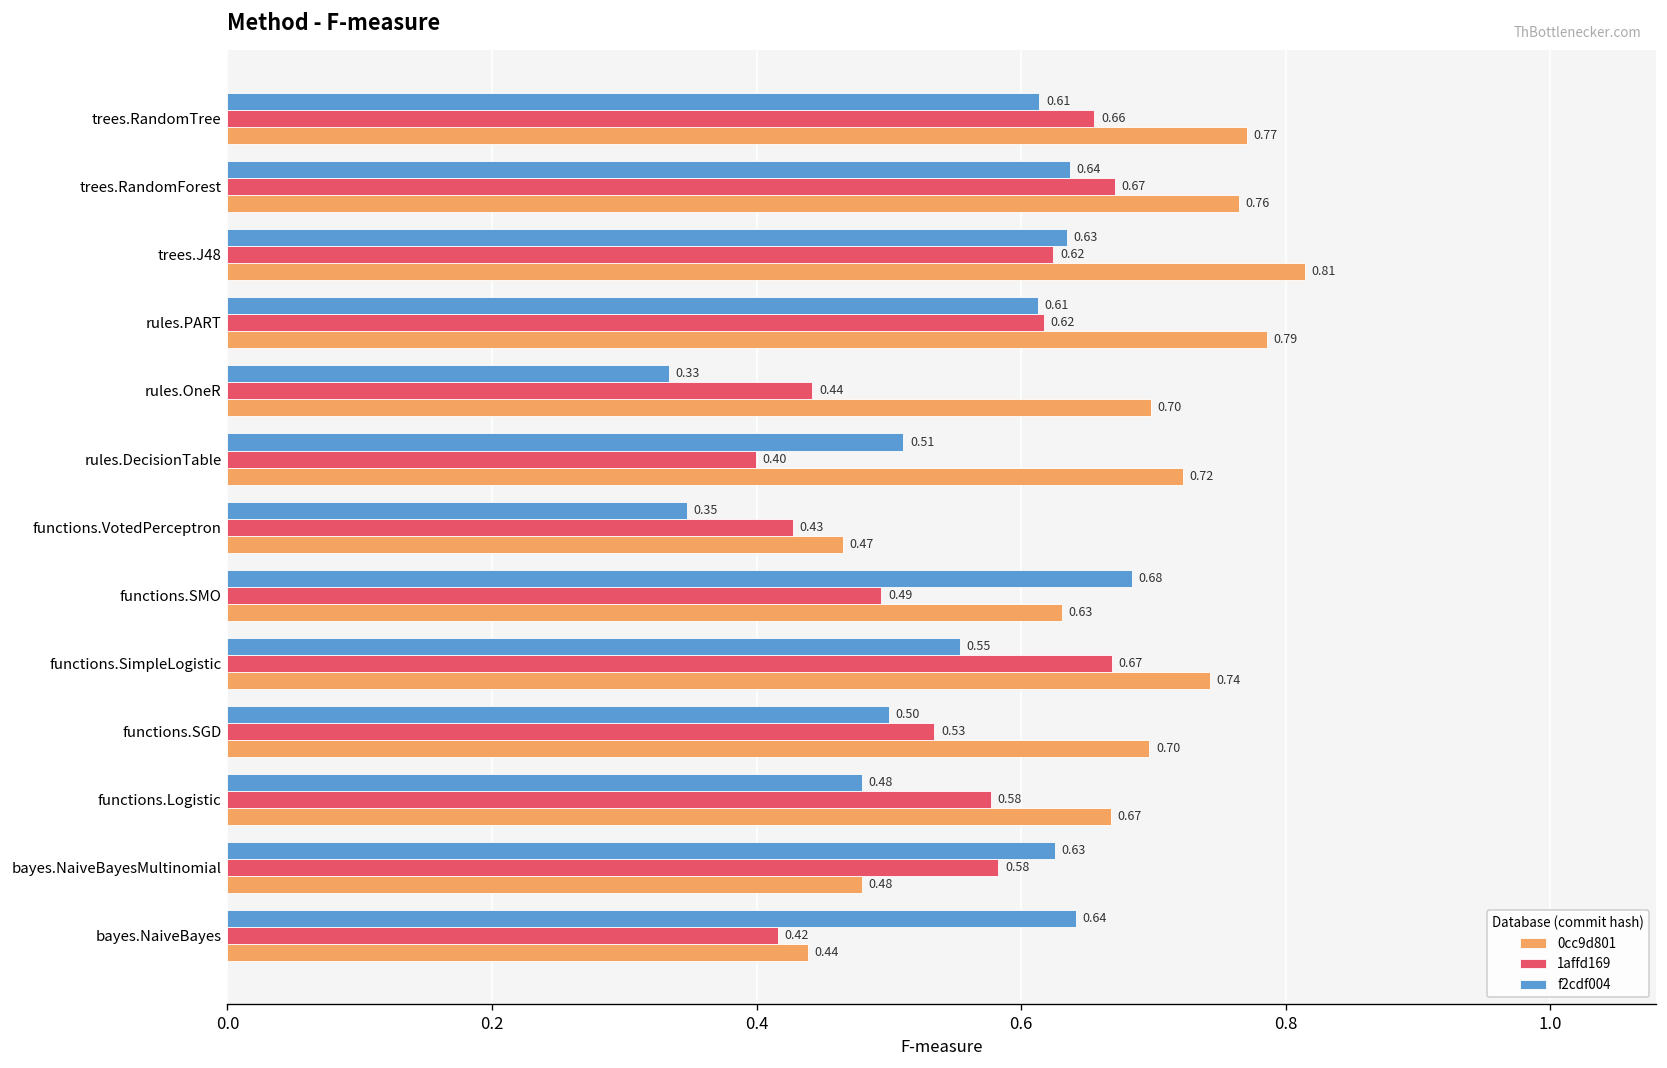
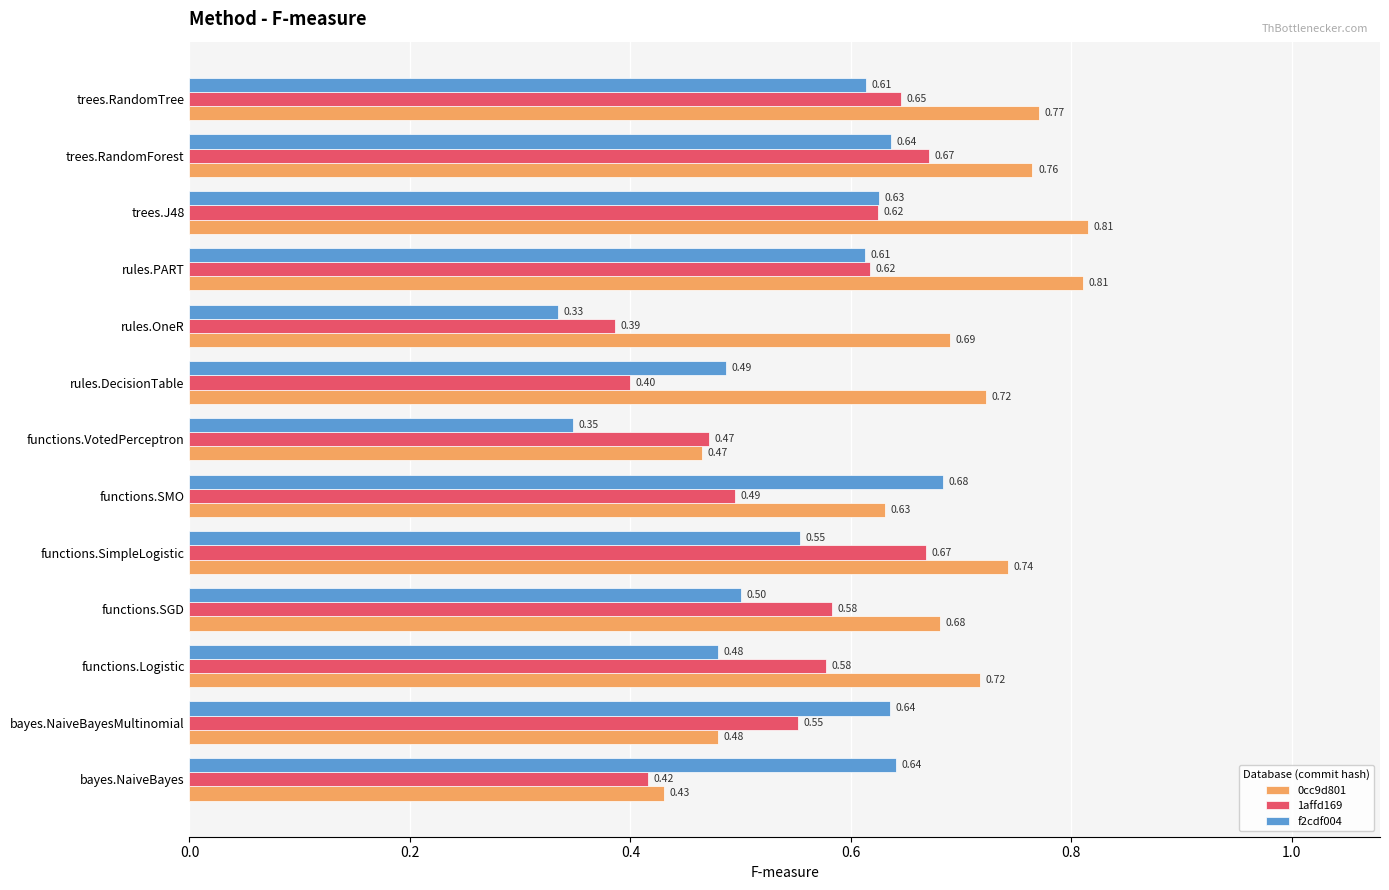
  {
    "0cc9d801": {
      "trees.RandomTree": 0.77,
      "trees.RandomForest": 0.76,
      "trees.J48": 0.81,
-     "rules.PART": 0.79,
-     "rules.OneR": 0.70,
+     "rules.PART": 0.81,
+     "rules.OneR": 0.69,
      "rules.DecisionTable": 0.72,
      "functions.VotedPerceptron": 0.47,
      "functions.SMO": 0.63,
      "functions.SimpleLogistic": 0.74,
-     "functions.SGD": 0.70,
-     "functions.Logistic": 0.67,
+     "functions.SGD": 0.68,
+     "functions.Logistic": 0.72,
      "bayes.NaiveBayesMultinomial": 0.48,
-     "bayes.NaiveBayes": 0.44
+     "bayes.NaiveBayes": 0.43
    },
    "1affd169": {
-     "trees.RandomTree": 0.66,
+     "trees.RandomTree": 0.65,
      "trees.RandomForest": 0.67,
      "trees.J48": 0.62,
      "rules.PART": 0.62,
-     "rules.OneR": 0.44,
+     "rules.OneR": 0.39,
      "rules.DecisionTable": 0.40,
-     "functions.VotedPerceptron": 0.43,
+     "functions.VotedPerceptron": 0.47,
      "functions.SMO": 0.49,
      "functions.SimpleLogistic": 0.67,
-     "functions.SGD": 0.53,
+     "functions.SGD": 0.58,
      "functions.Logistic": 0.58,
-     "bayes.NaiveBayesMultinomial": 0.58,
+     "bayes.NaiveBayesMultinomial": 0.55,
      "bayes.NaiveBayes": 0.42
    },
    "f2cdf004": {
      "trees.RandomTree": 0.61,
      "trees.RandomForest": 0.64,
-     "trees.J48": 0.635,
+     "trees.J48": 0.625,
      "rules.PART": 0.61,
      "rules.OneR": 0.33,
-     "rules.DecisionTable": 0.51,
+     "rules.DecisionTable": 0.49,
      "functions.VotedPerceptron": 0.35,
      "functions.SMO": 0.68,
      "functions.SimpleLogistic": 0.55,
      "functions.SGD": 0.50,
      "functions.Logistic": 0.48,
-     "bayes.NaiveBayesMultinomial": 0.63,
+     "bayes.NaiveBayesMultinomial": 0.64,
      "bayes.NaiveBayes": 0.64
    }
  }
